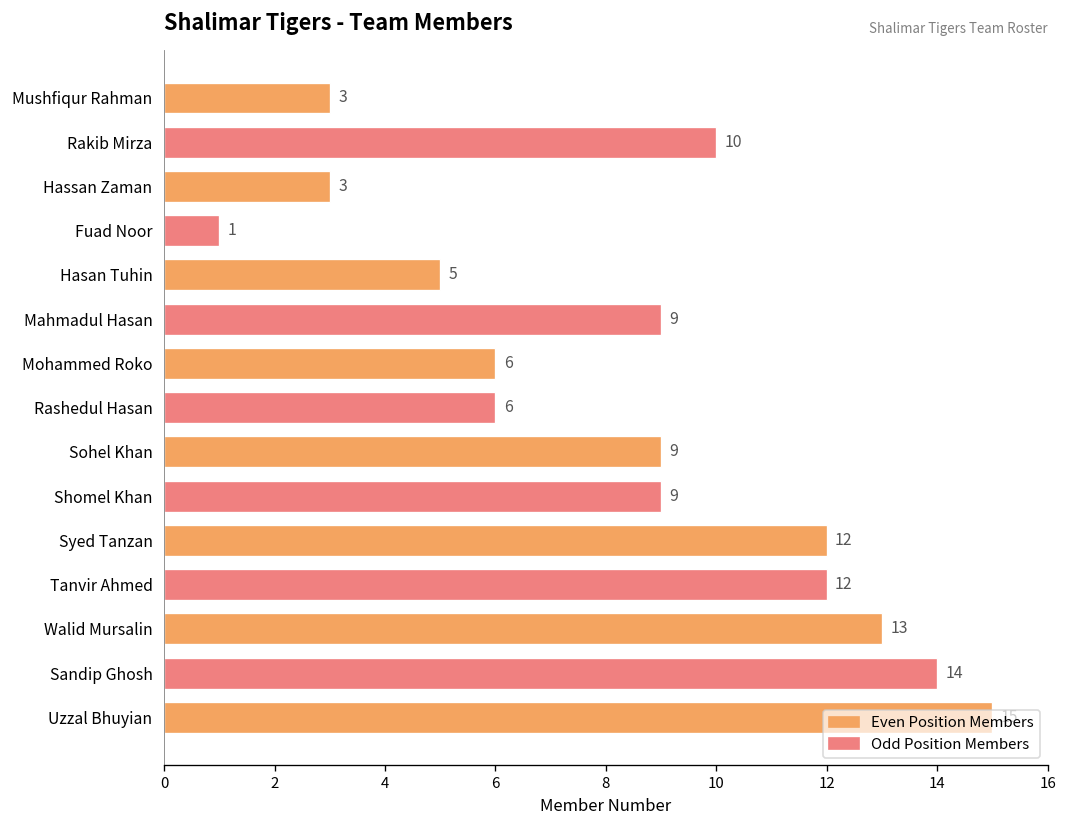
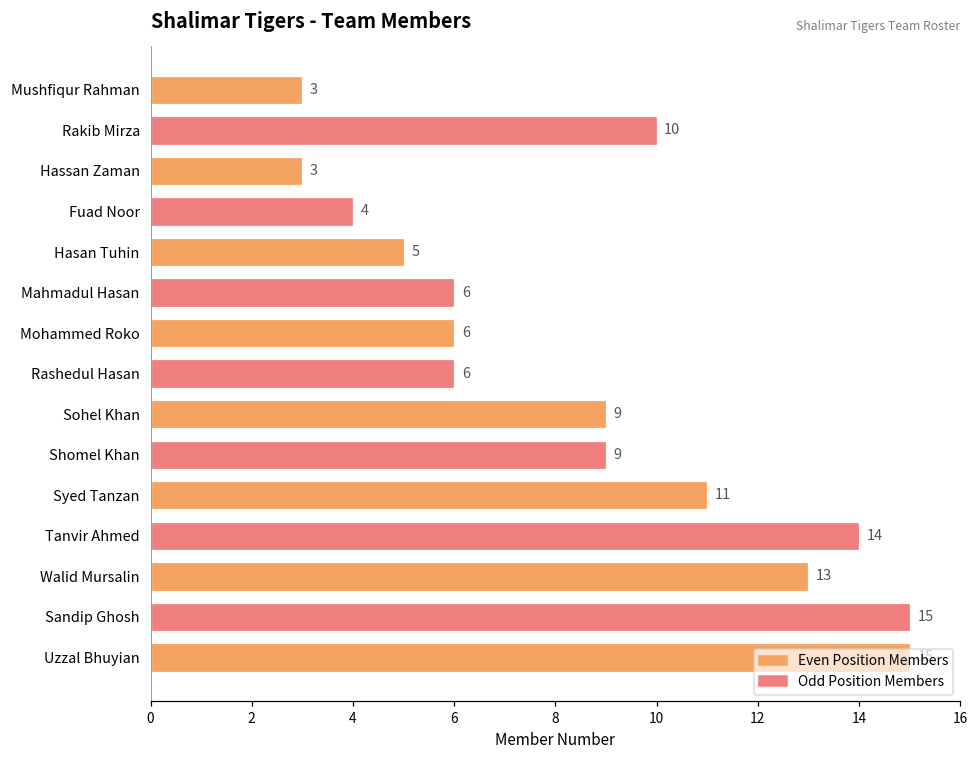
  {
    "Mushfiqur Rahman": 3,
    "Rakib Mirza": 10,
    "Hassan Zaman": 3,
-   "Fuad Noor": 1,
+   "Fuad Noor": 4,
    "Hasan Tuhin": 5,
-   "Mahmadul Hasan": 9,
+   "Mahmadul Hasan": 6,
    "Mohammed Roko": 6,
    "Rashedul Hasan": 6,
    "Sohel Khan": 9,
    "Shomel Khan": 9,
-   "Syed Tanzan": 12,
-   "Tanvir Ahmed": 12,
+   "Syed Tanzan": 11,
+   "Tanvir Ahmed": 14,
    "Walid Mursalin": 13,
-   "Sandip Ghosh": 14
+   "Sandip Ghosh": 15
  }
